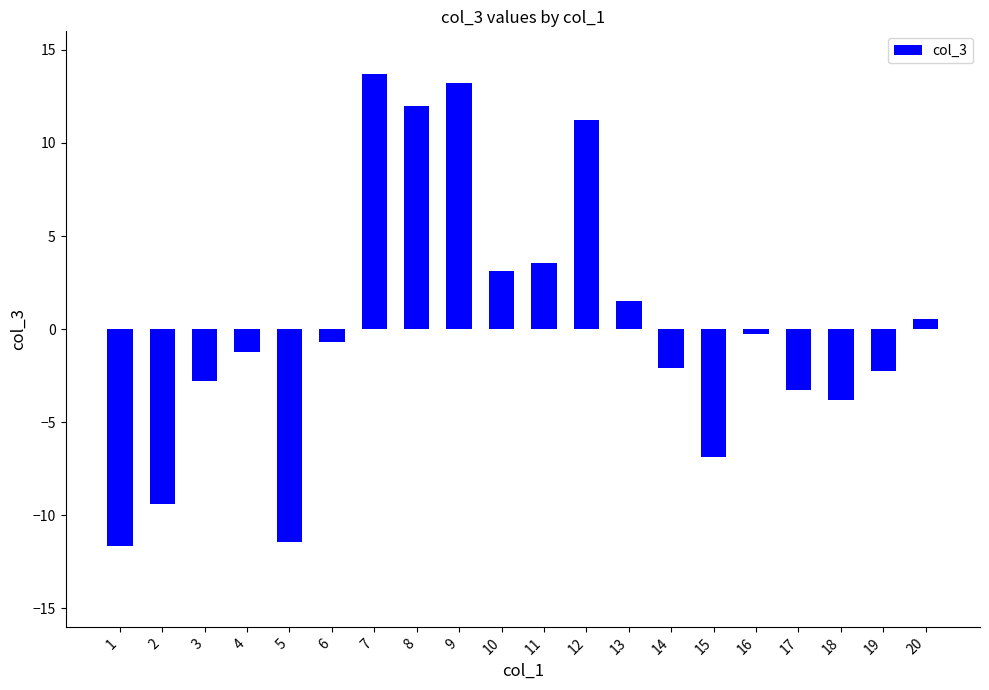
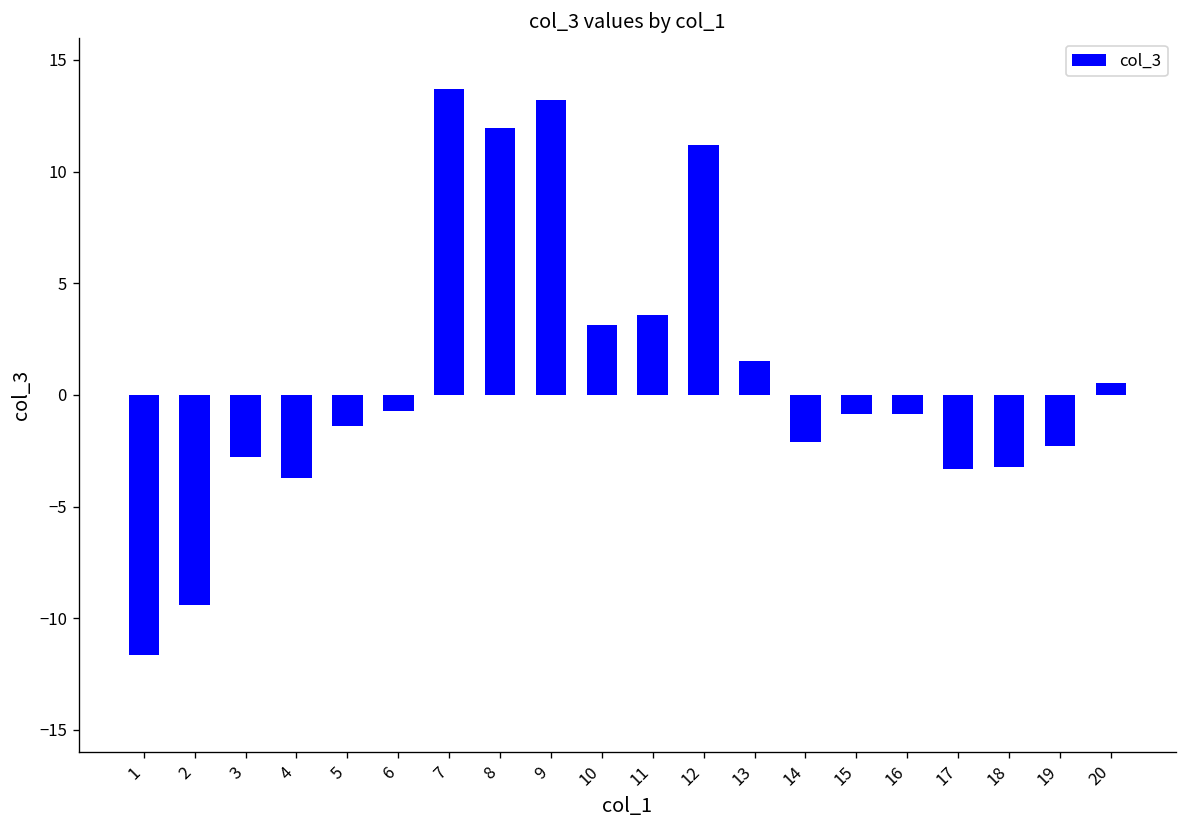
  {
    "1": -11.6,
    "2": -9.4,
    "3": -2.8,
-   "4": -1.2,
-   "5": -11.4,
+   "4": -3.7,
+   "5": -1.4,
    "6": -0.7,
    "7": 13.7,
    "8": 12.0,
    "9": 13.2,
    "10": 3.1,
    "11": 3.6,
    "12": 11.2,
    "13": 1.5,
    "14": -2.1,
-   "15": -6.9,
-   "16": -0.3,
+   "15": -0.8,
+   "16": -0.8,
    "17": -3.3,
-   "18": -3.8,
+   "18": -3.2,
    "19": -2.3,
    "20": 0.5
  }
